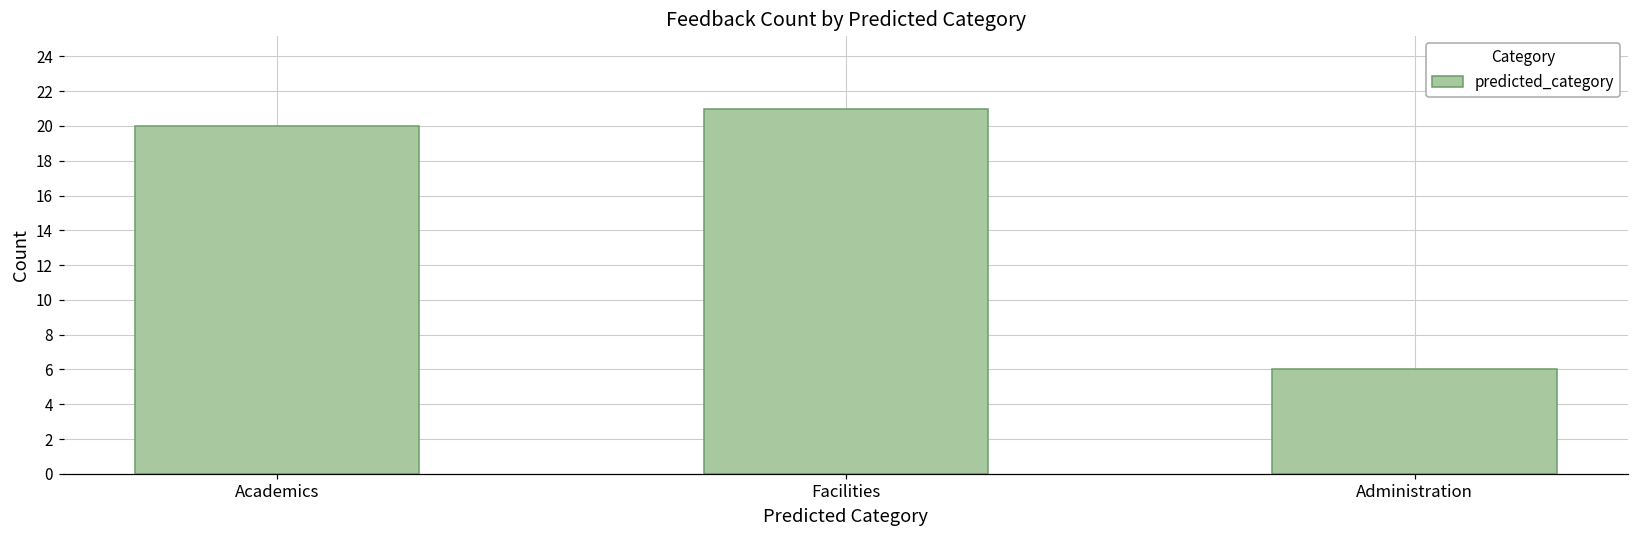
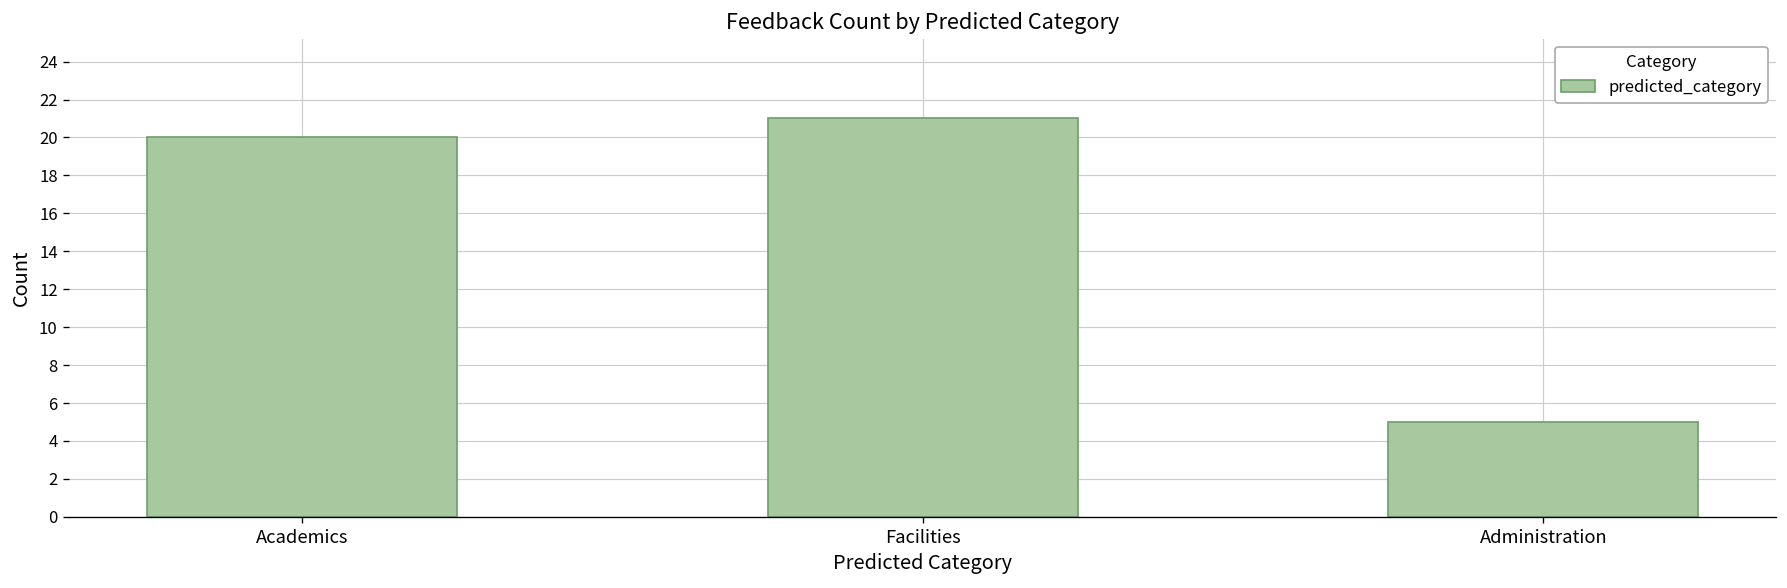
  {
    "Academics": 20,
    "Facilities": 21,
-   "Administration": 6
+   "Administration": 5
  }
